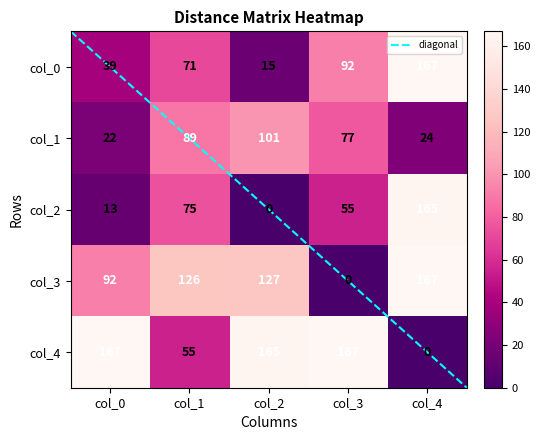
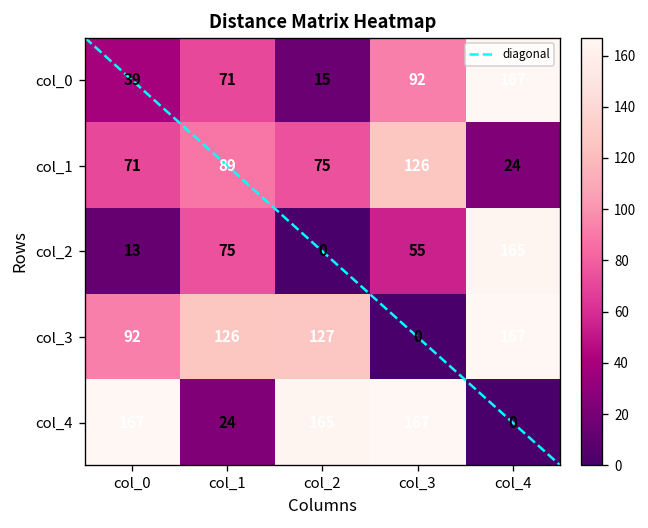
  {
    "col_0": {
      "col_1": 71,
      "col_2": 15,
      "col_3": 92
    },
    "col_1": {
-     "col_0": 22,
-     "col_2": 101,
-     "col_3": 77,
+     "col_0": 71,
+     "col_2": 75,
+     "col_3": 126,
      "col_4": 24
    },
    "col_2": {
      "col_0": 13,
      "col_1": 75,
      "col_3": 55
    },
    "col_3": {
      "col_0": 92,
      "col_1": 126,
      "col_2": 127
    },
    "col_4": {
-     "col_1": 55
+     "col_1": 24
    }
  }
